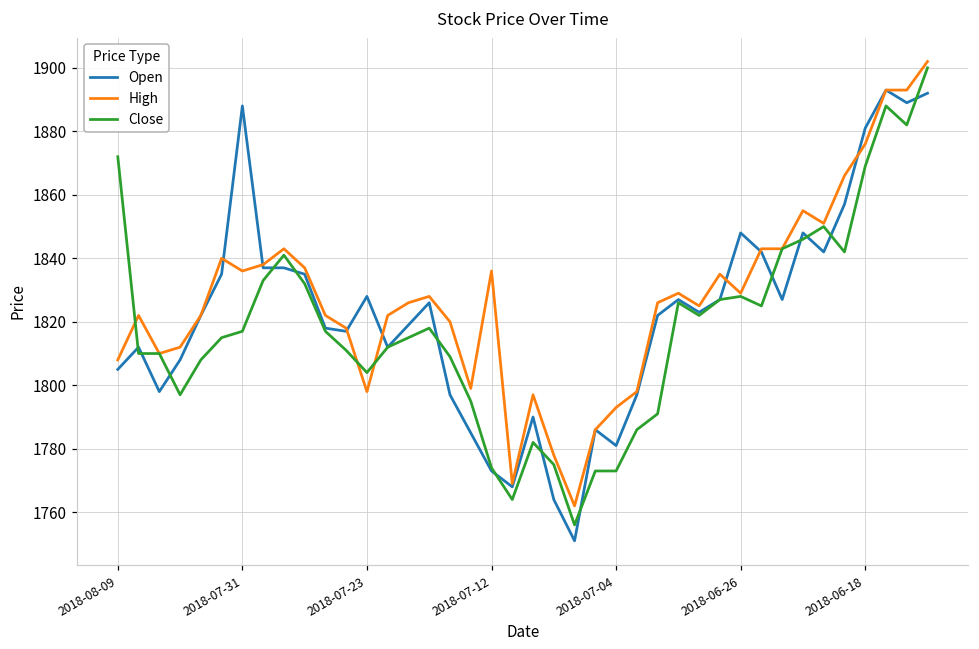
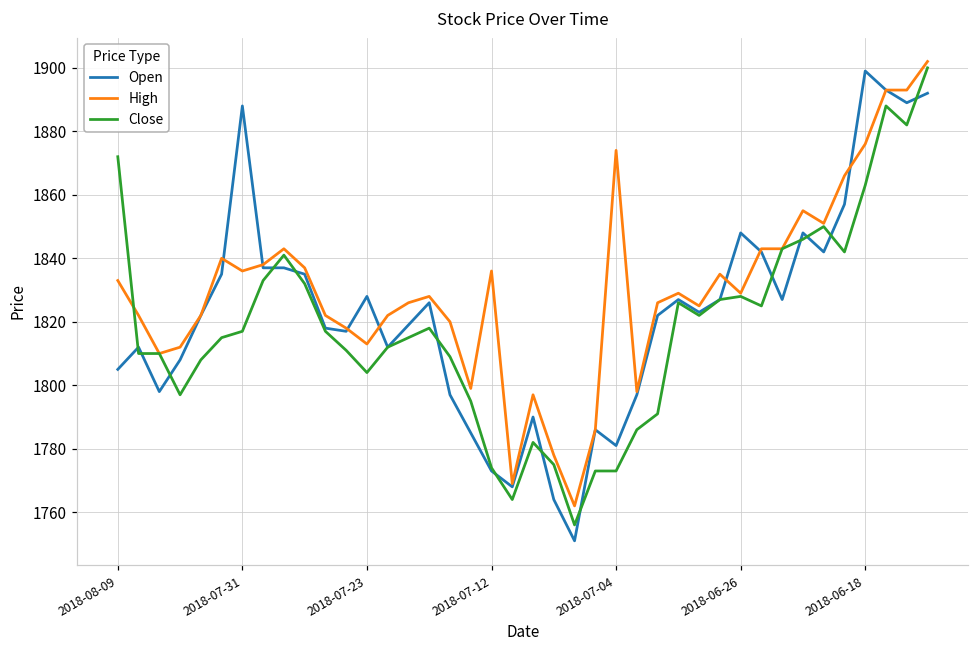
  {
    "Open": {
      "2018-08-09": 1805,
      "2018-07-31": 1888,
      "2018-07-23": 1828,
      "2018-07-12": 1773,
      "2018-07-04": 1781,
      "2018-06-26": 1848,
-     "2018-06-18": 1881
+     "2018-06-18": 1899
    },
    "High": {
-     "2018-08-09": 1808,
+     "2018-08-09": 1833,
      "2018-07-31": 1836,
-     "2018-07-23": 1798,
+     "2018-07-23": 1813,
      "2018-07-12": 1836,
-     "2018-07-04": 1793,
+     "2018-07-04": 1874,
      "2018-06-26": 1829,
      "2018-06-18": 1876
    },
    "Close": {
      "2018-08-09": 1872,
      "2018-07-31": 1817,
      "2018-07-23": 1804,
      "2018-07-12": 1774,
      "2018-07-04": 1773,
      "2018-06-26": 1828,
-     "2018-06-18": 1869
+     "2018-06-18": 1863
    }
  }
